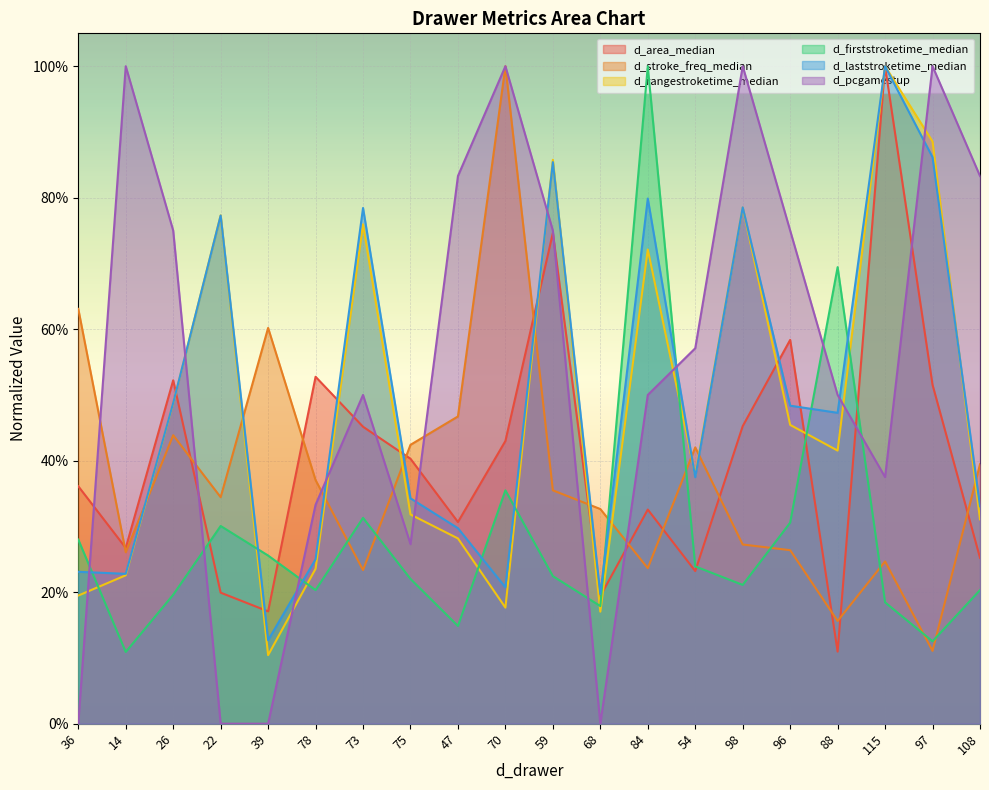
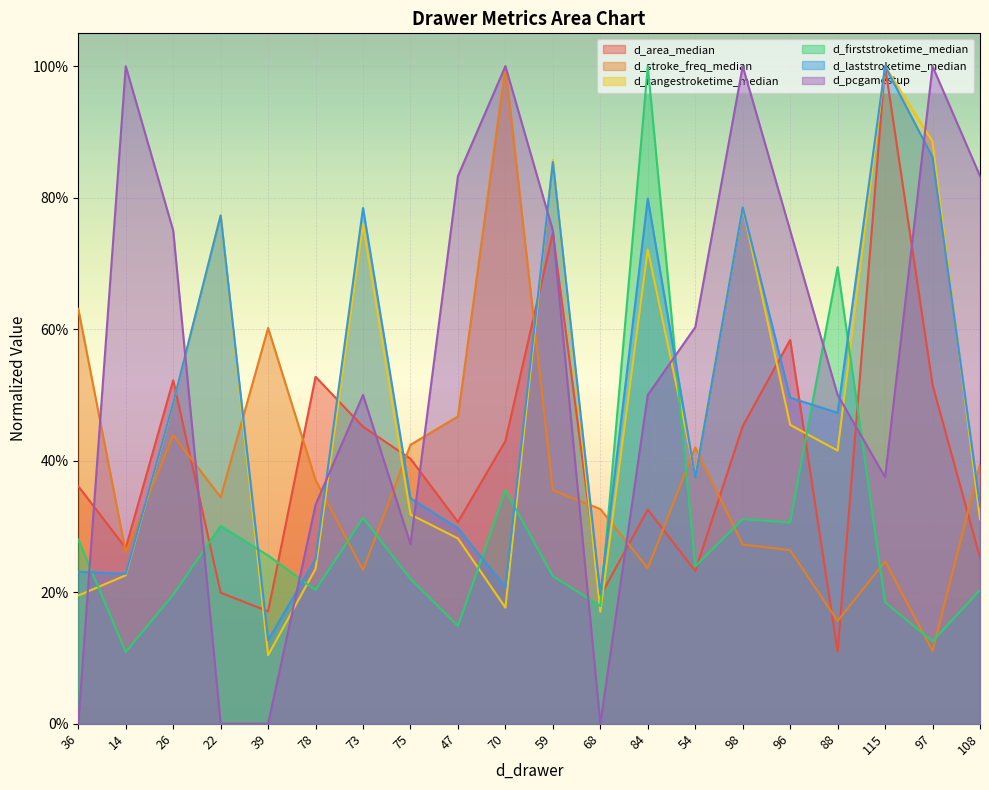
  {
    "d_firststroketime_median": {
      "36": "28%",
      "14": "11%",
      "26": "20%",
      "22": "30%",
      "39": "26%",
      "78": "20%",
      "73": "31%",
      "75": "22%",
      "47": "15%",
      "70": "35%",
      "59": "22%",
      "68": "18%",
      "54": "24%",
-     "98": "21%",
+     "98": "31%",
      "96": "31%",
      "88": "69%",
      "115": "18%",
      "97": "13%",
      "108": "20%"
    },
    "d_laststroketime_median": {
      "36": "23%",
      "39": "13%",
      "78": "25%",
      "73": "78%",
      "75": "34%",
      "47": "30%",
      "70": "21%",
      "84": "80%",
-     "96": "48%",
+     "96": "50%",
      "88": "47%",
      "97": "86%",
      "108": "33%"
    },
    "d_pcgamestup": {
      "36": "0%",
      "14": "100%",
      "26": "75%",
      "22": "0%",
      "39": "0%",
      "78": "33%",
      "73": "50%",
      "75": "27%",
      "47": "83%",
      "68": "0%",
      "84": "50%",
-     "54": "57%",
+     "54": "60%",
      "96": "75%",
      "88": "50%",
      "115": "38%",
      "108": "83%"
    }
  }
